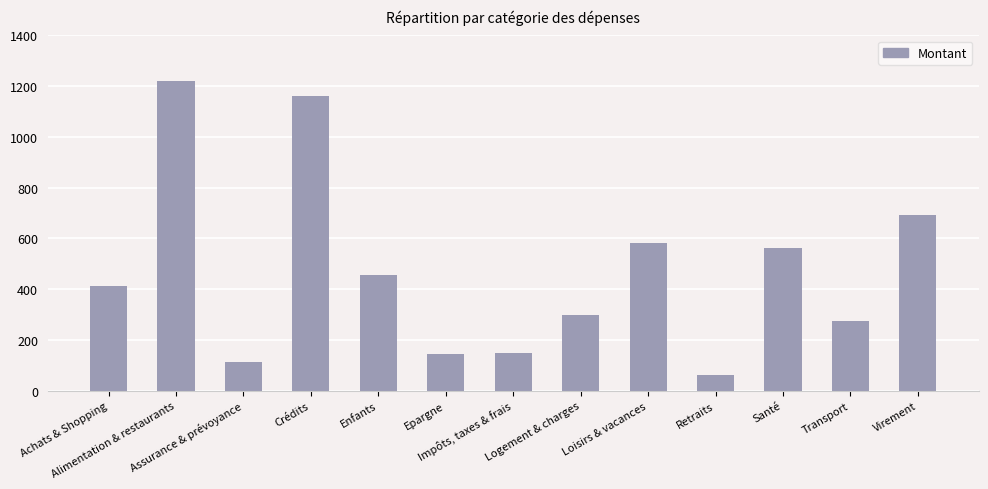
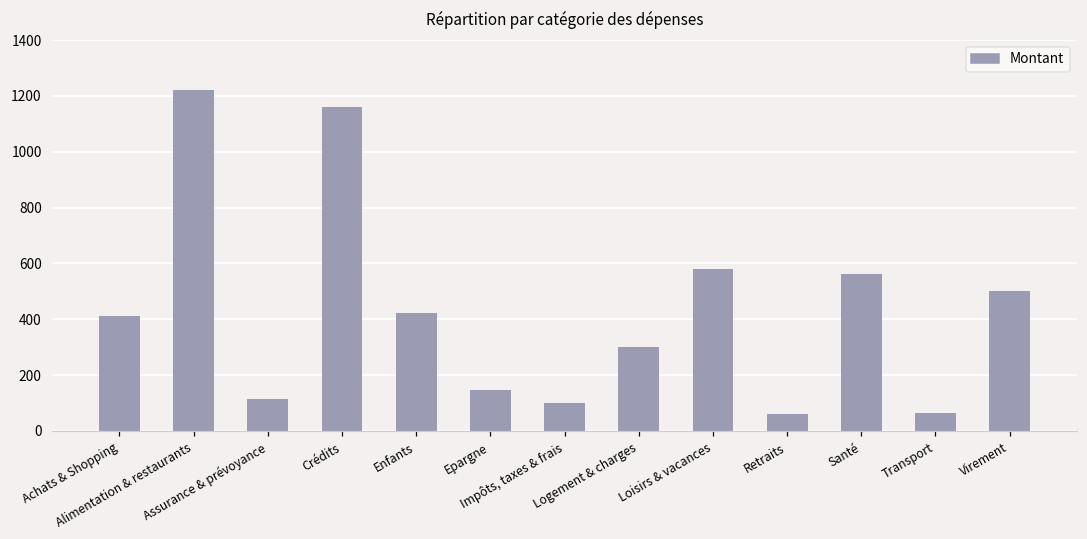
  {
    "Achats & Shopping": 410,
    "Alimentation & restaurants": 1220,
    "Assurance & prévoyance": 110,
    "Crédits": 1160,
-   "Enfants": 450,
+   "Enfants": 420,
    "Epargne": 150,
-   "Impôts, taxes & frais": 150,
+   "Impôts, taxes & frais": 100,
    "Logement & charges": 300,
    "Loisirs & vacances": 580,
    "Retraits": 60,
    "Santé": 560,
-   "Transport": 270,
-   "Virement": 690
+   "Transport": 60,
+   "Virement": 500
  }
